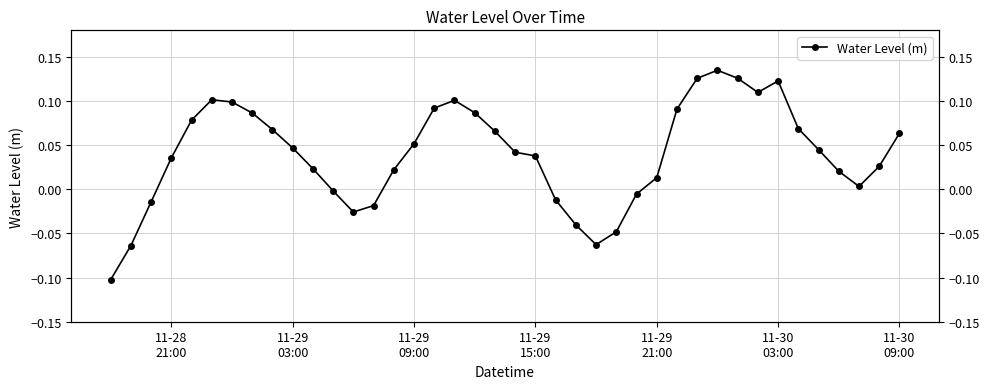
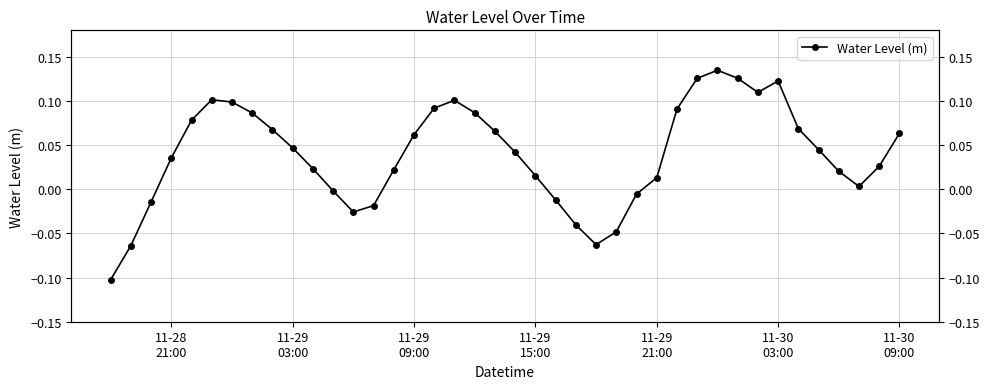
  {
    "11-28 21:00": 0.04,
    "11-29 03:00": 0.05,
-   "11-29 09:00": 0.05,
-   "11-29 15:00": 0.04,
+   "11-29 09:00": 0.06,
+   "11-29 15:00": 0.02,
    "11-29 21:00": 0.01,
    "11-30 03:00": 0.12,
    "11-30 09:00": 0.06
  }
